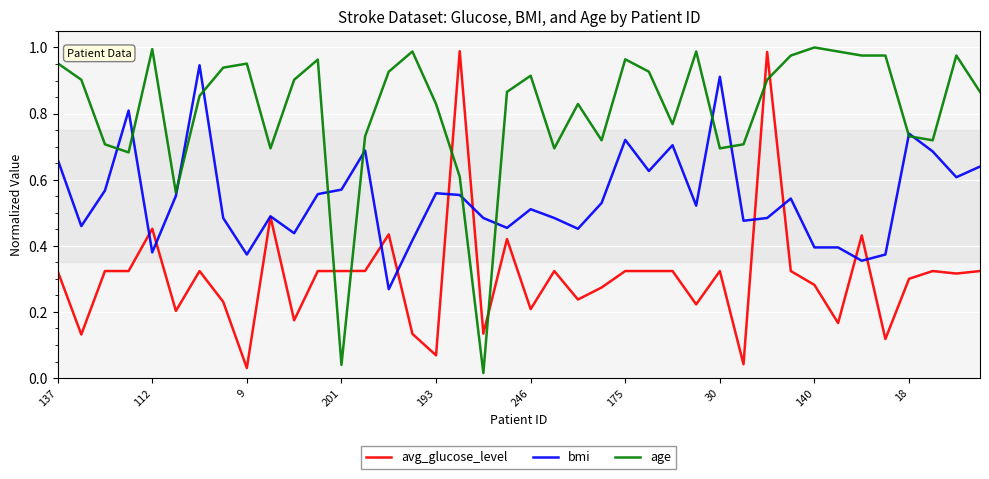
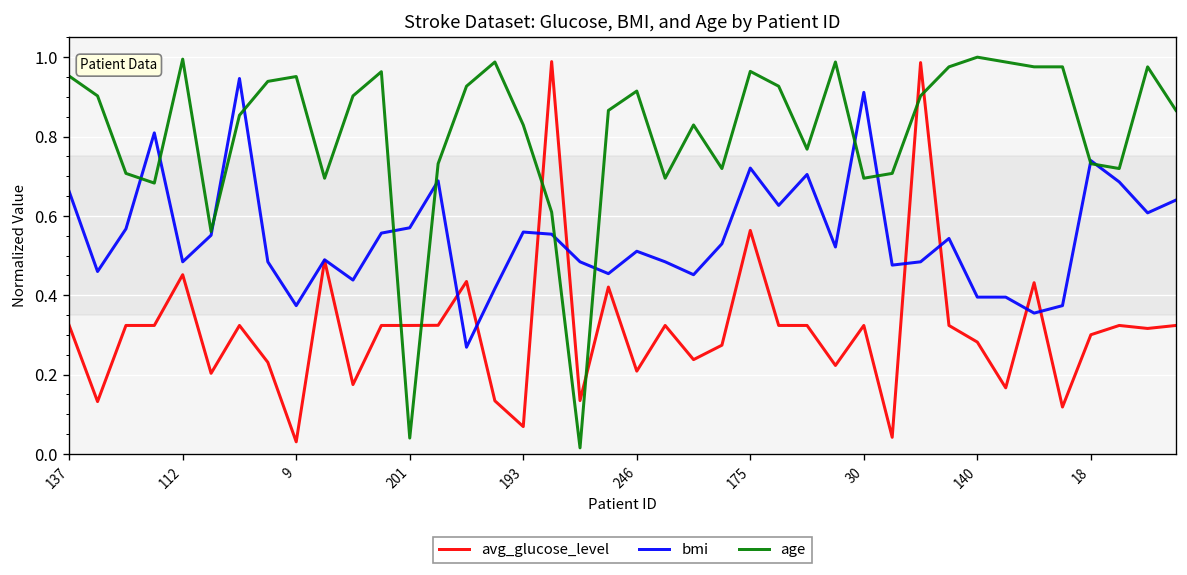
  {
    "avg_glucose_level": {
      "137": 0.32,
      "112": 0.45,
      "201": 0.32,
      "193": 0.07,
      "246": 0.21,
-     "175": 0.32,
+     "175": 0.56,
      "140": 0.28
    },
    "bmi": {
      "137": 0.66,
-     "112": 0.38,
+     "112": 0.48,
      "201": 0.57,
      "193": 0.56,
      "246": 0.51,
      "175": 0.72,
      "140": 0.40
    },
    "age": {
      "137": 0.95,
      "112": 1.00,
      "201": 0.04,
      "193": 0.83,
      "246": 0.91,
      "175": 0.96,
      "140": 1.00
    }
  }
